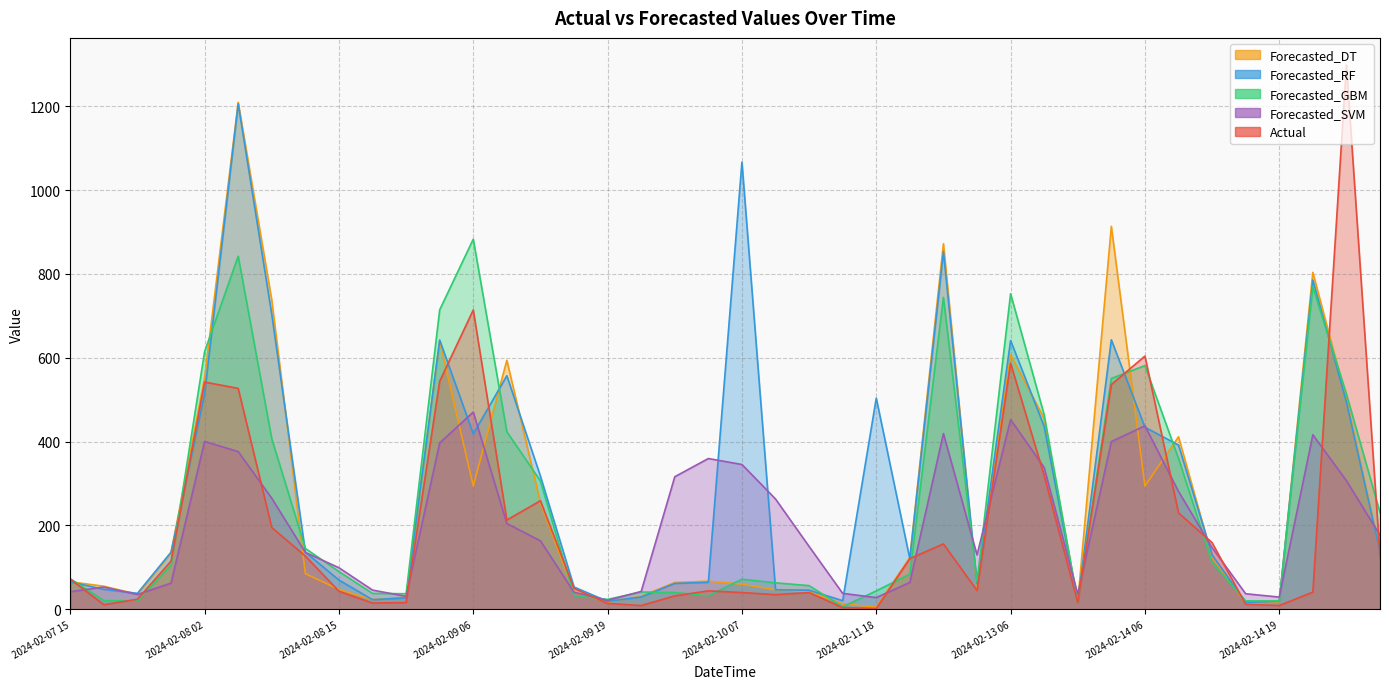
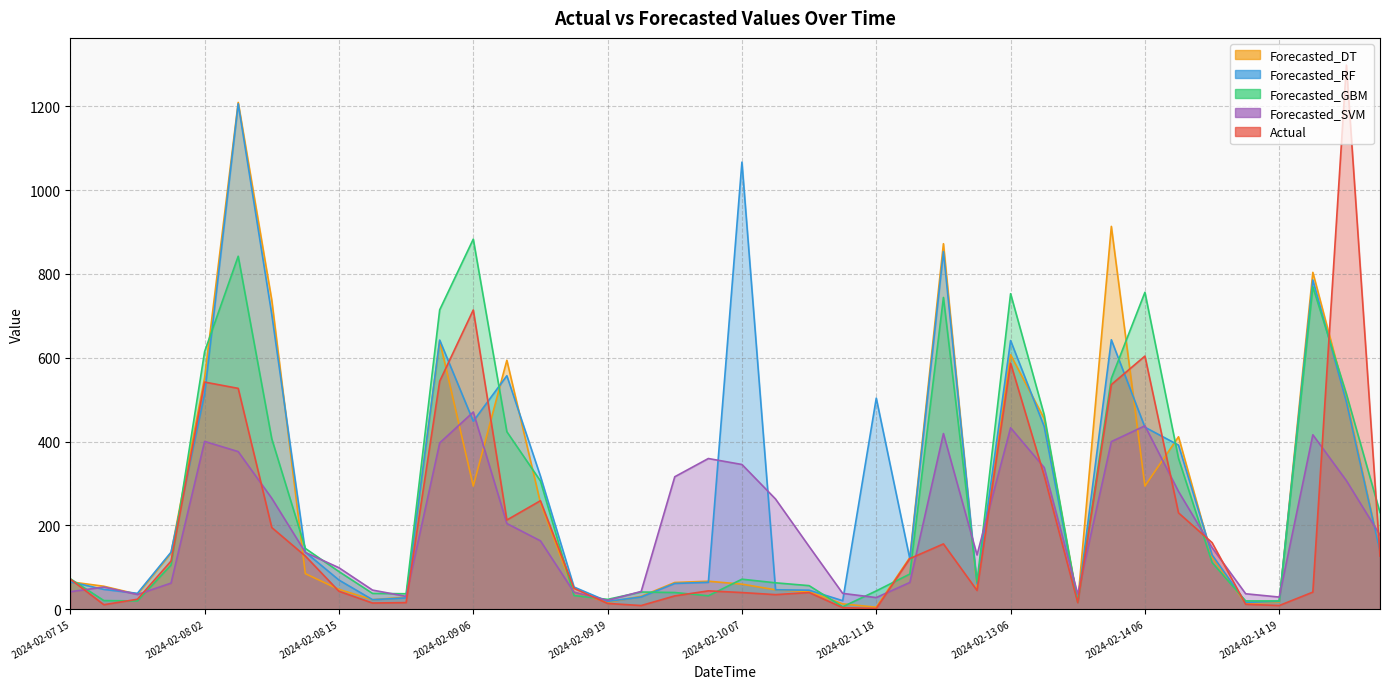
  {
    "Forecasted_RF": {
      "2024-02-08 02": 510,
      "2024-02-08 15": 70,
-     "2024-02-09 06": 420,
+     "2024-02-09 06": 450,
      "2024-02-10 07": 1070,
      "2024-02-11 18": 500,
      "2024-02-13 06": 640
    },
    "Forecasted_GBM": {
      "2024-02-08 02": 610,
      "2024-02-08 15": 90,
      "2024-02-09 06": 880,
      "2024-02-10 07": 70,
      "2024-02-11 18": 40,
      "2024-02-13 06": 750,
-     "2024-02-14 06": 580
+     "2024-02-14 06": 760
    },
    "Forecasted_SVM": {
      "2024-02-07 15": 40,
      "2024-02-08 02": 400,
      "2024-02-08 15": 100,
      "2024-02-09 06": 470,
      "2024-02-10 07": 350,
      "2024-02-11 18": 30,
-     "2024-02-13 06": 450,
+     "2024-02-13 06": 430,
      "2024-02-14 19": 30
    }
  }
